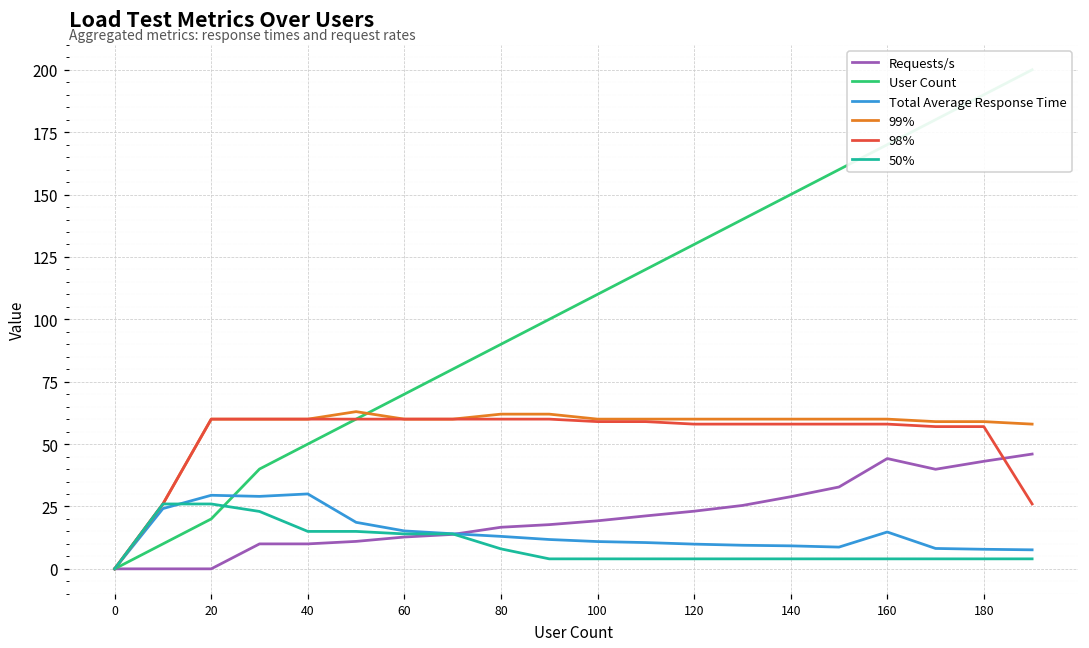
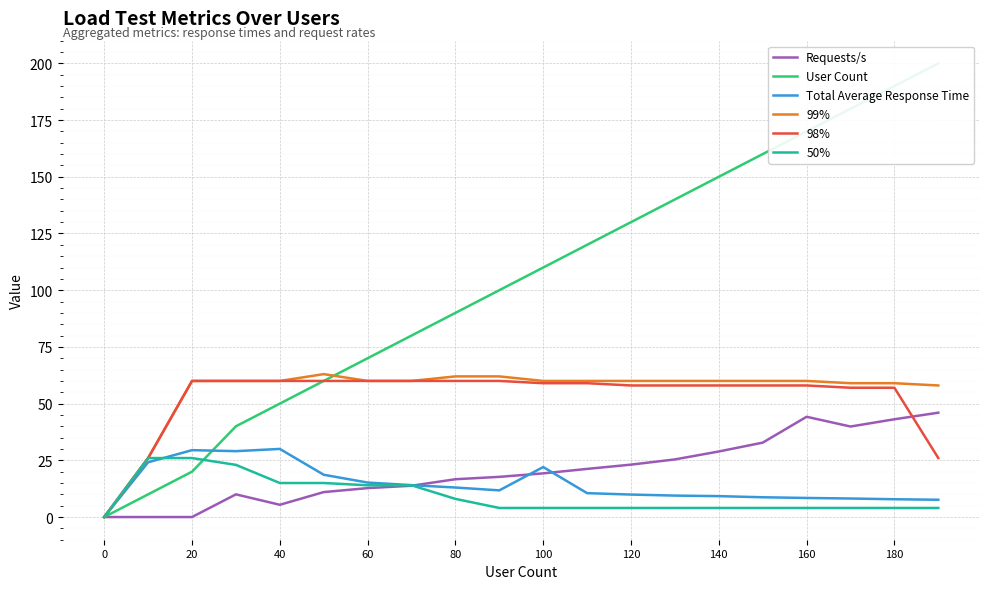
  {
    "Requests/s": {
      "20": 0,
-     "40": 10,
+     "40": 5,
      "60": 13,
      "80": 17,
      "100": 19,
      "120": 23,
      "140": 29,
      "160": 44,
      "180": 43
    },
    "Total Average Response Time": {
      "20": 29,
      "40": 30,
      "60": 15,
      "80": 13,
-     "100": 11,
+     "100": 22,
      "120": 10,
      "140": 9,
-     "160": 15,
+     "160": 8,
      "180": 8
    }
  }
